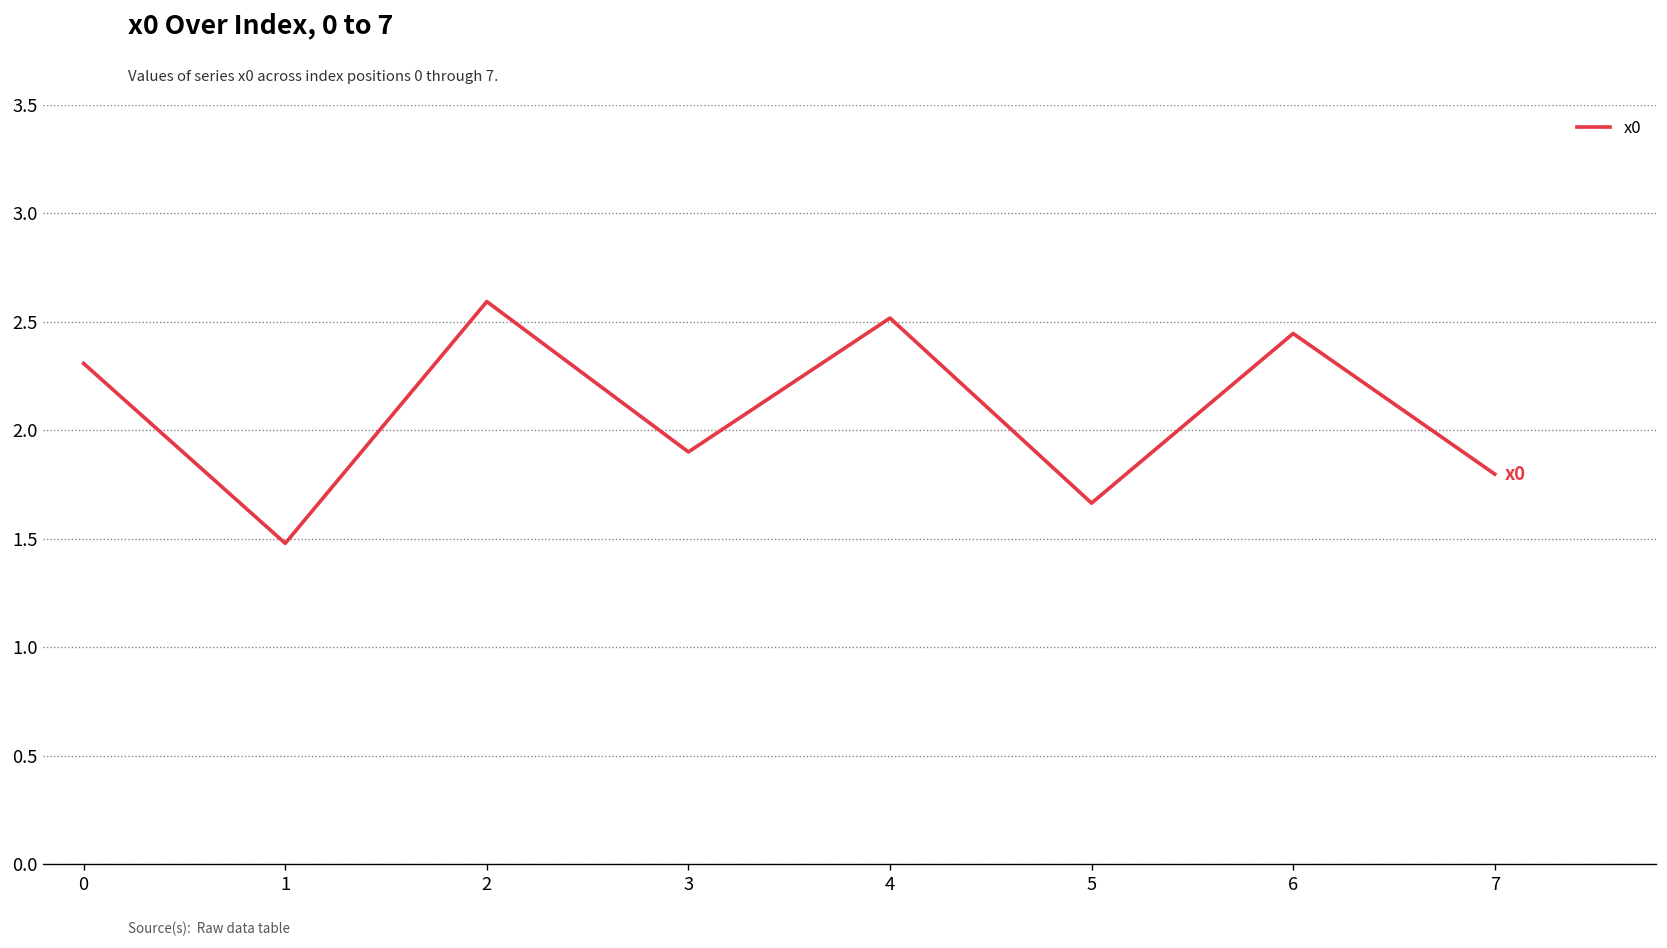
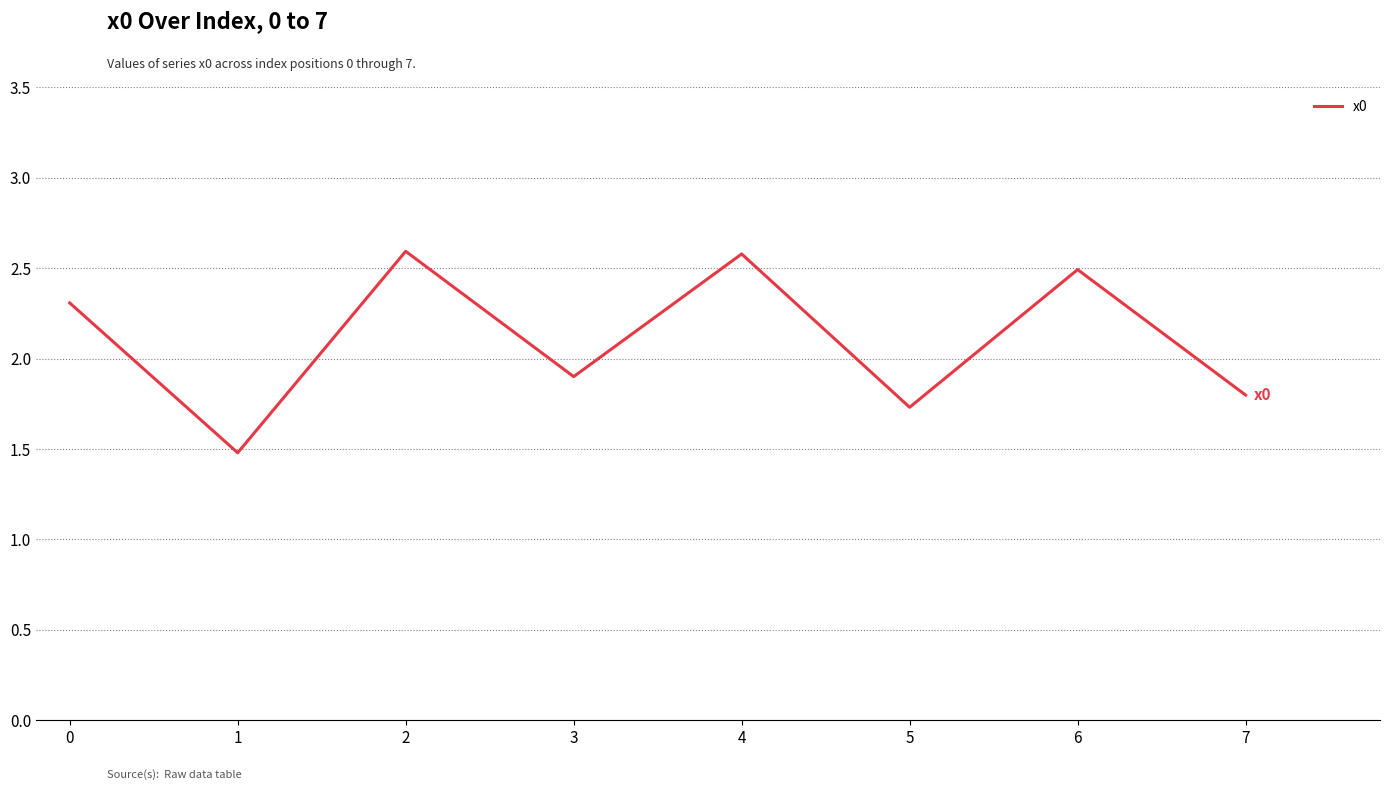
  {
    "0": 2.31,
    "1": 1.48,
    "2": 2.59,
    "3": 1.90,
-   "4": 2.52,
-   "5": 1.66,
-   "6": 2.45,
+   "4": 2.58,
+   "5": 1.73,
+   "6": 2.49,
    "7": 1.80
  }
